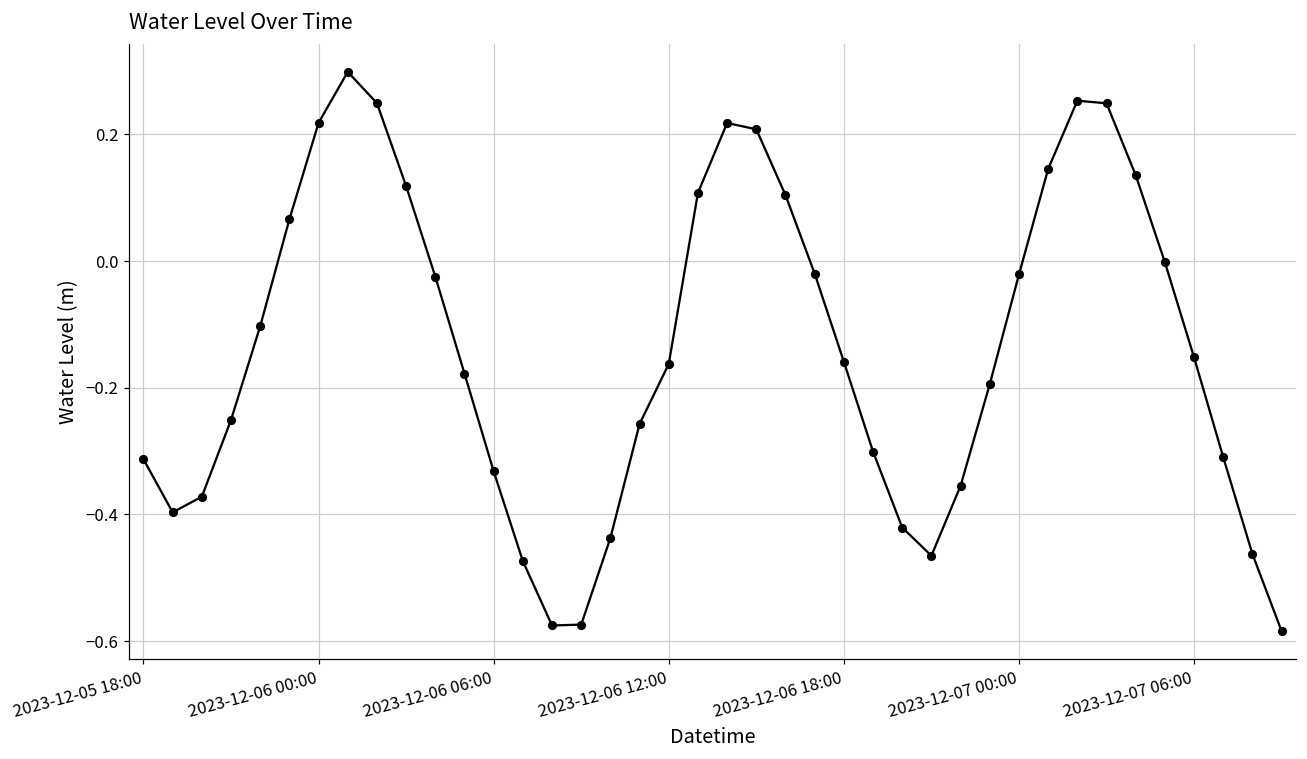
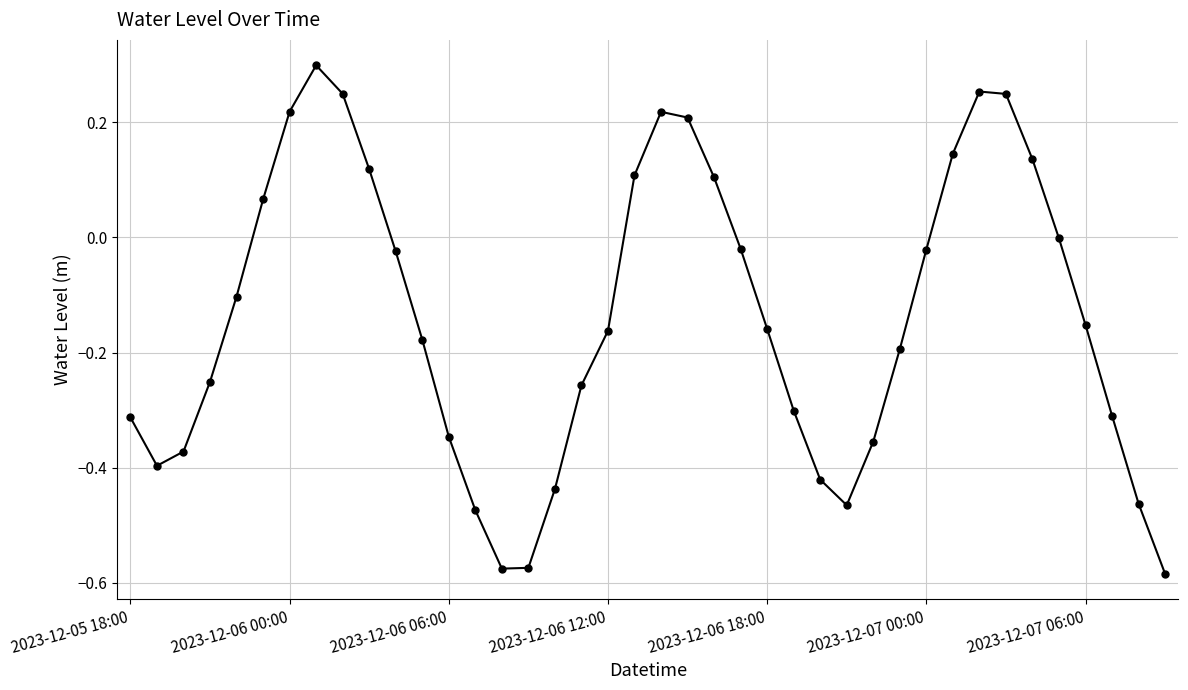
  {
    "2023-12-05 18:00": -0.31,
    "2023-12-06 00:00": 0.22,
-   "2023-12-06 06:00": -0.33,
+   "2023-12-06 06:00": -0.35,
    "2023-12-06 12:00": -0.16,
    "2023-12-06 18:00": -0.16,
    "2023-12-07 00:00": -0.02,
    "2023-12-07 06:00": -0.15
  }
